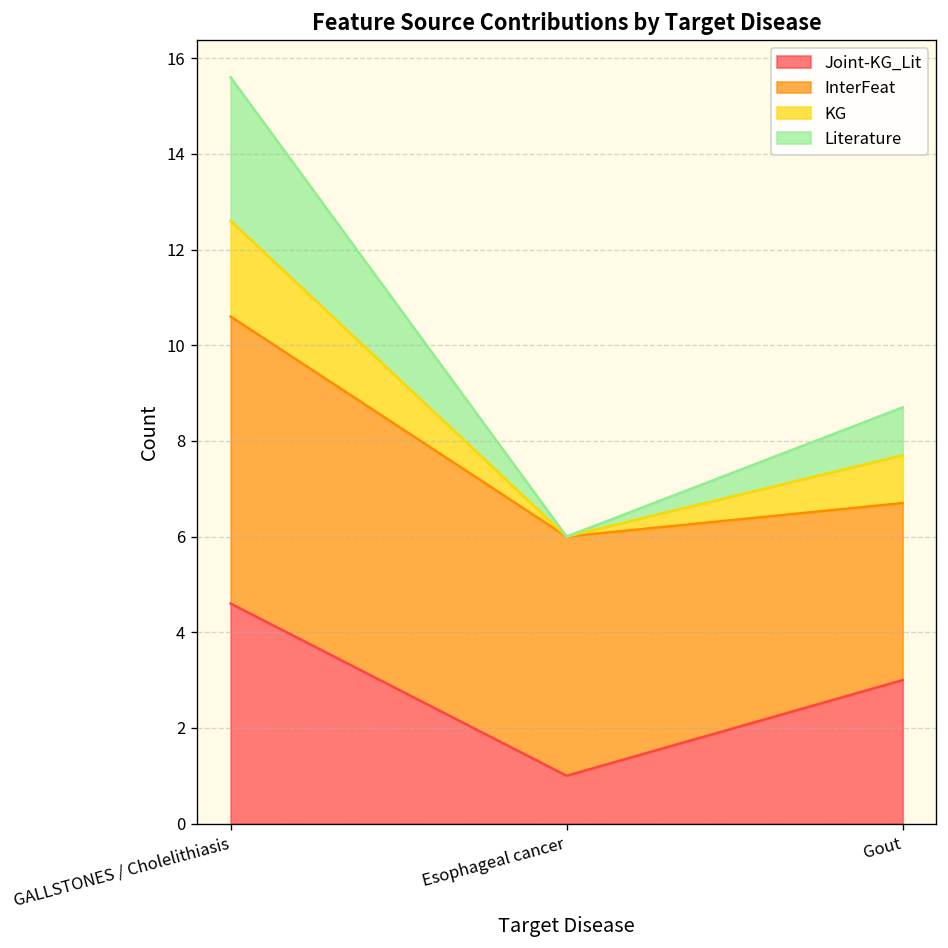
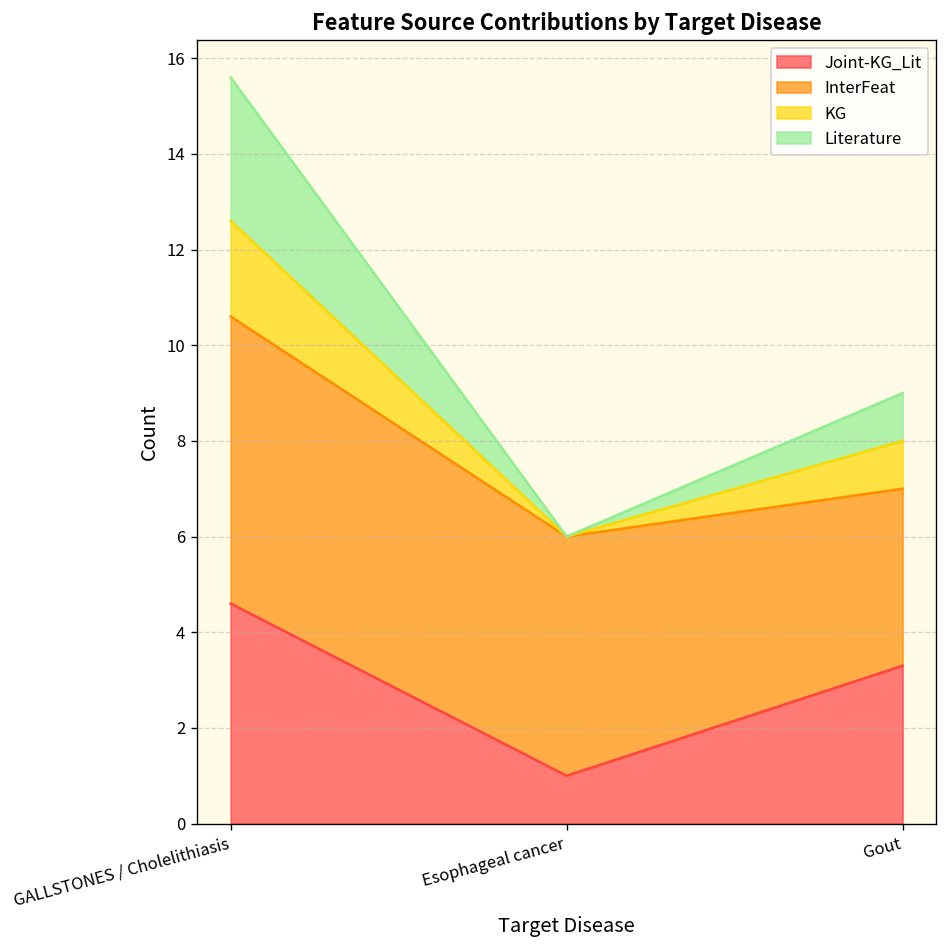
  {
    "Joint-KG_Lit": {
      "GALLSTONES / Cholelithiasis": 4.6,
      "Esophageal cancer": 1.0,
-     "Gout": 3.0
+     "Gout": 3.3
    },
    "InterFeat": {
      "GALLSTONES / Cholelithiasis": 6.0,
      "Gout": 3.7
    },
    "KG": {
      "GALLSTONES / Cholelithiasis": 2.0,
      "Gout": 1.0
    },
    "Literature": {
      "GALLSTONES / Cholelithiasis": 3.0,
      "Gout": 1.0
    }
  }
